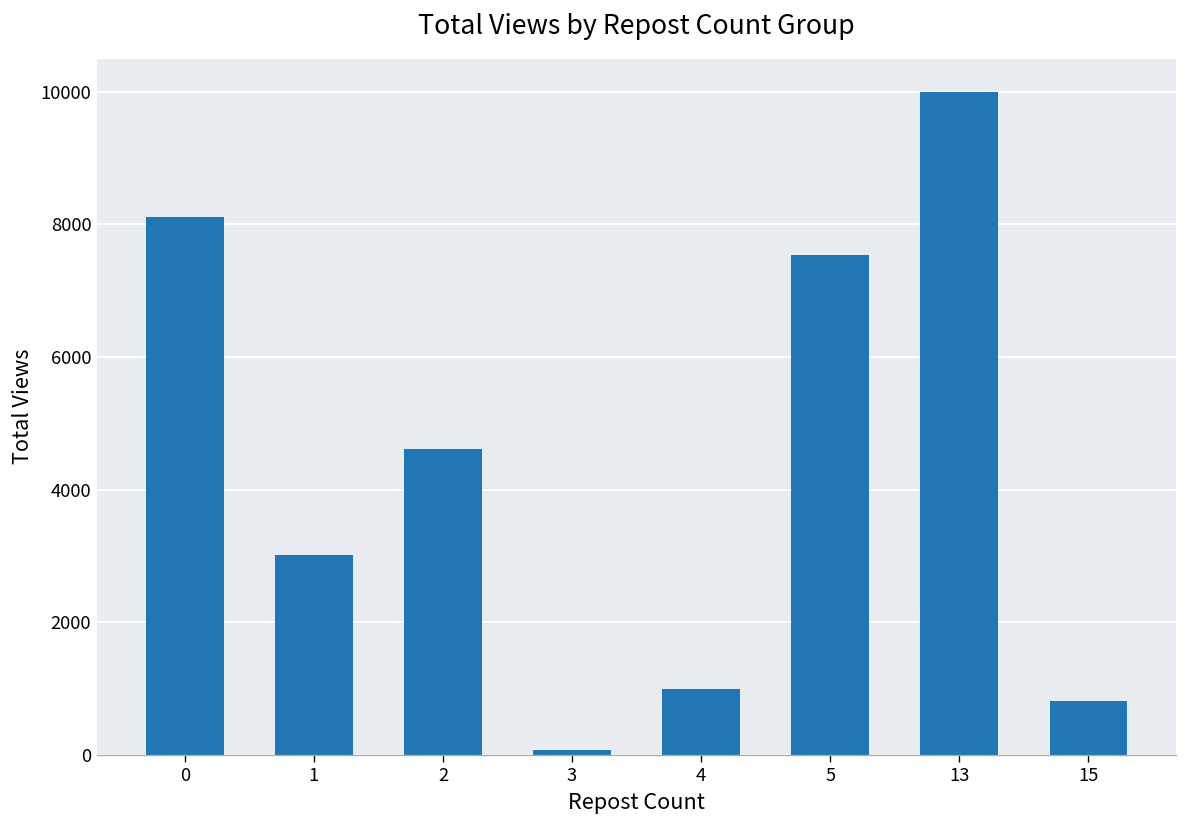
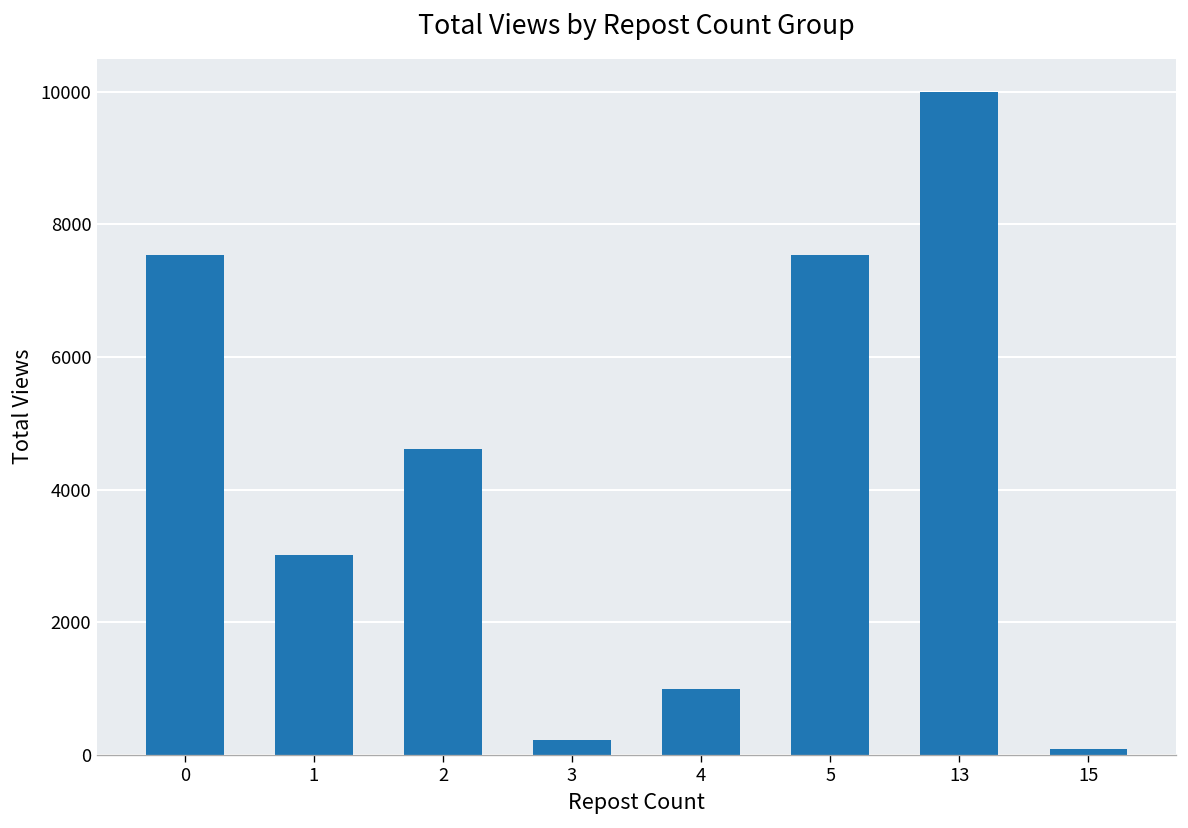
  {
-   "0": 8100,
+   "0": 7500,
    "1": 3000,
    "2": 4600,
-   "3": 100,
+   "3": 200,
    "4": 1000,
    "5": 7500,
    "13": 10000,
-   "15": 800
+   "15": 100
  }
